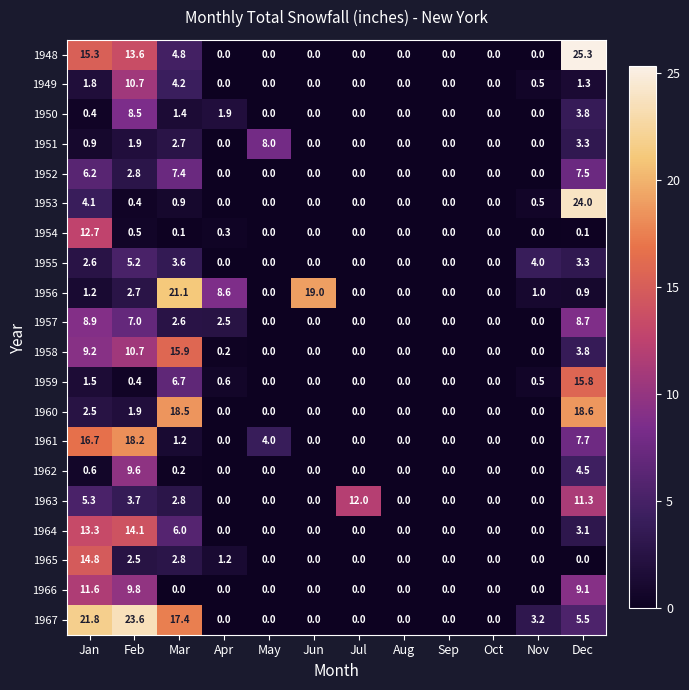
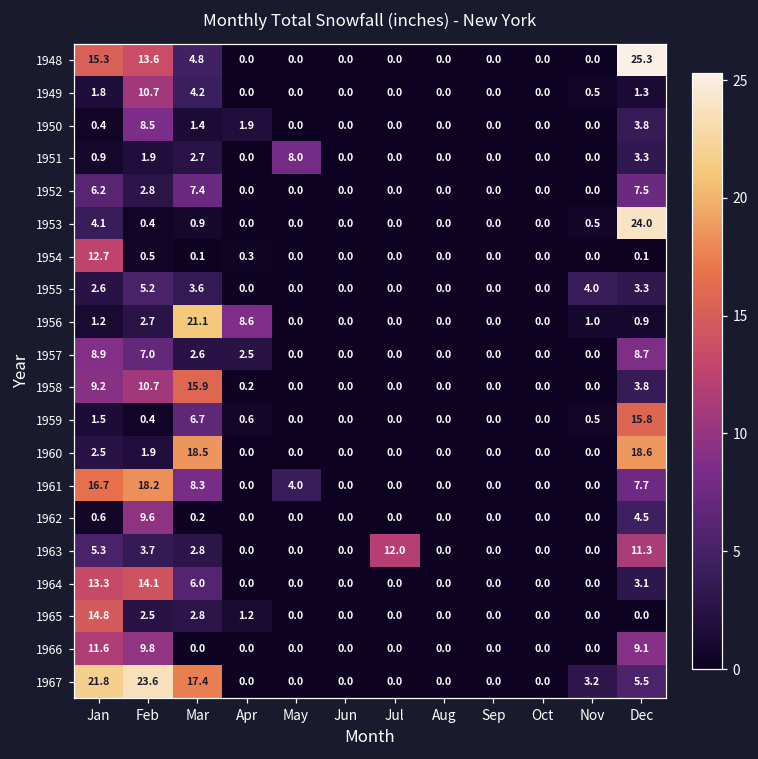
  {
    "1956": {
      "Jan": 1.2,
      "Feb": 2.7,
      "Mar": 21.1,
      "Apr": 8.6,
      "May": 0.0,
-     "Jun": 19.0,
+     "Jun": 0.0,
      "Jul": 0.0,
      "Aug": 0.0,
      "Sep": 0.0,
      "Oct": 0.0,
      "Nov": 1.0,
      "Dec": 0.9
    },
    "1961": {
      "Jan": 16.7,
      "Feb": 18.2,
-     "Mar": 1.2,
+     "Mar": 8.3,
      "Apr": 0.0,
      "May": 4.0,
      "Jun": 0.0,
      "Jul": 0.0,
      "Aug": 0.0,
      "Sep": 0.0,
      "Oct": 0.0,
      "Nov": 0.0,
      "Dec": 7.7
    }
  }
